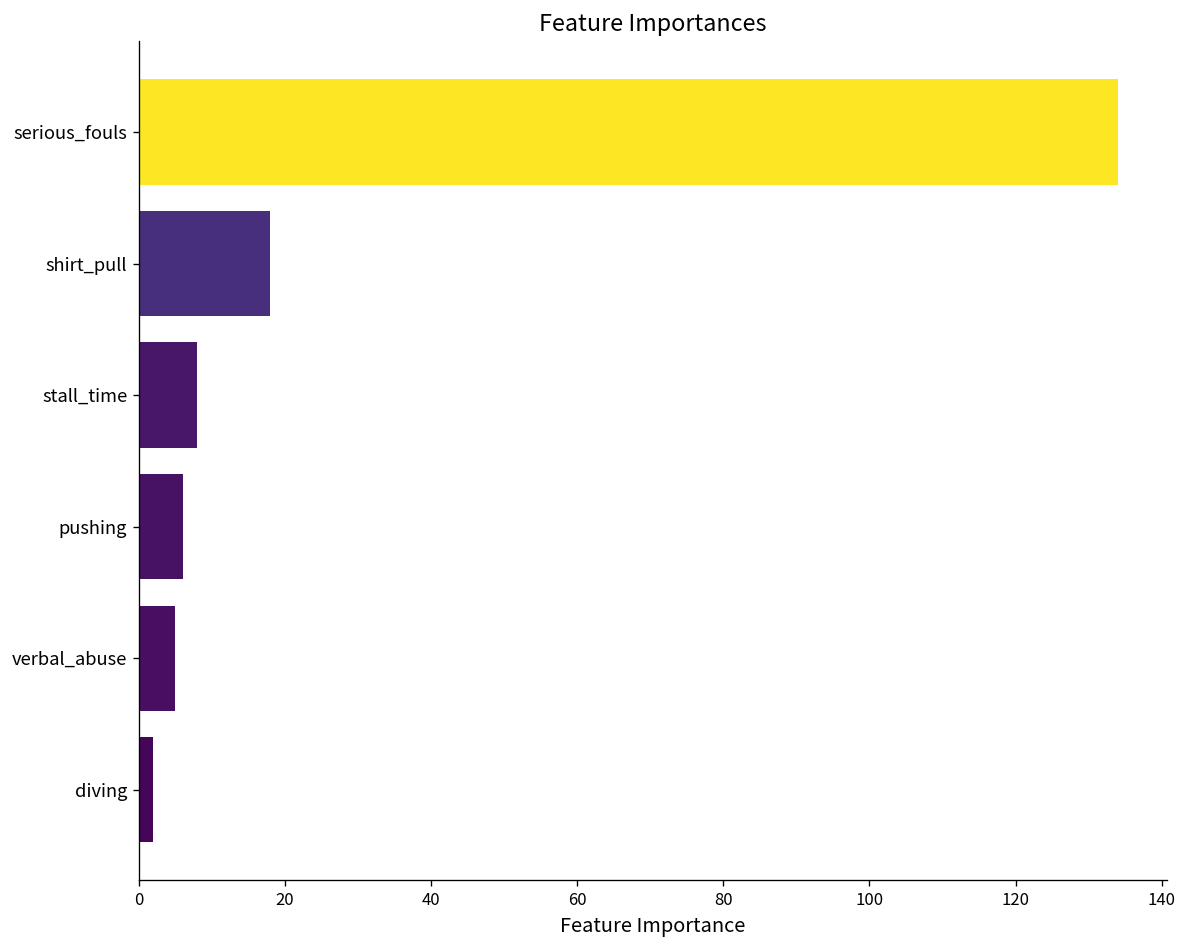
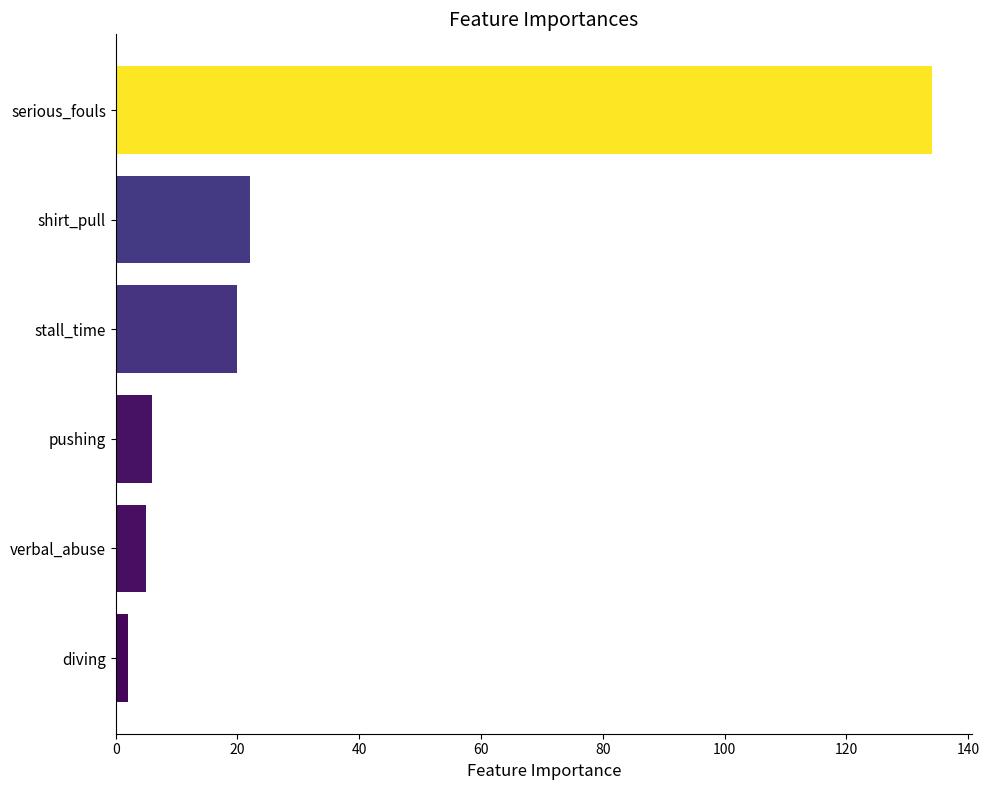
  {
    "serious_fouls": 134,
-   "shirt_pull": 18,
-   "stall_time": 8,
+   "shirt_pull": 22,
+   "stall_time": 20,
    "pushing": 6,
    "verbal_abuse": 5,
    "diving": 2
  }
